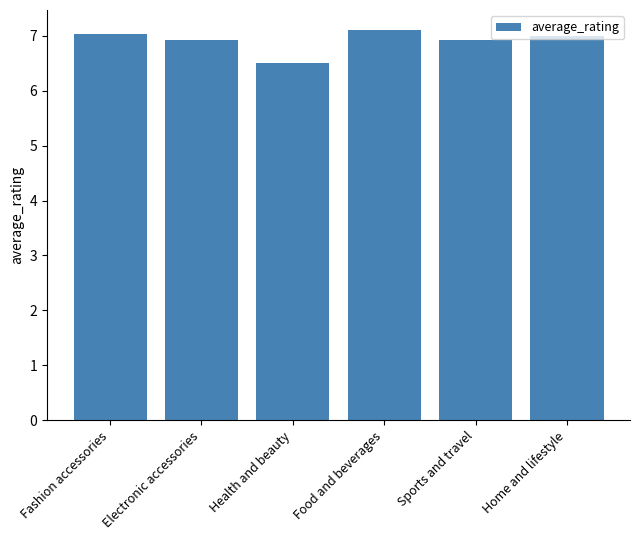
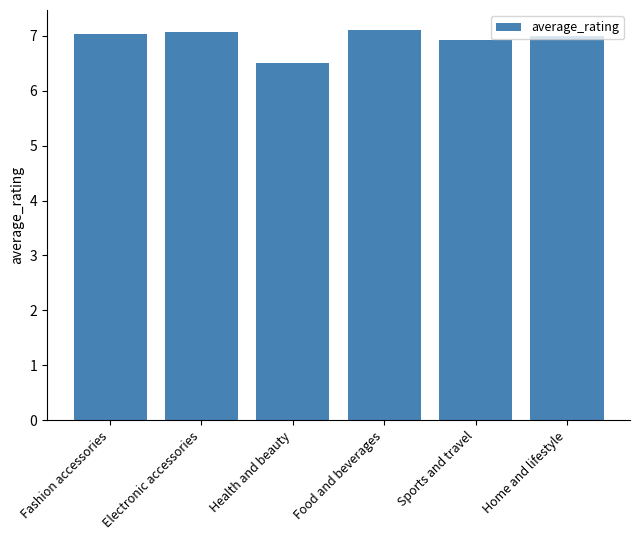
  {
    "Fashion accessories": 7.0,
-   "Electronic accessories": 6.9,
+   "Electronic accessories": 7.1,
    "Health and beauty": 6.5,
    "Food and beverages": 7.1,
    "Sports and travel": 6.9
  }
